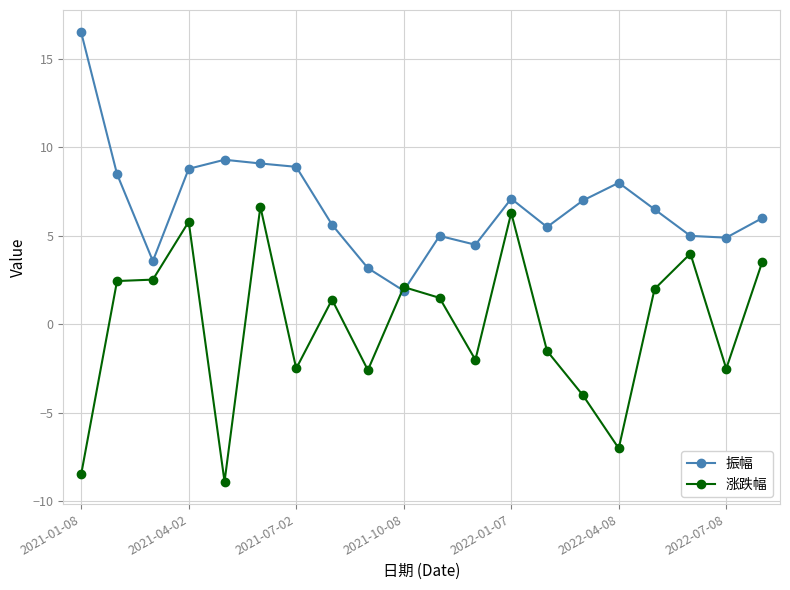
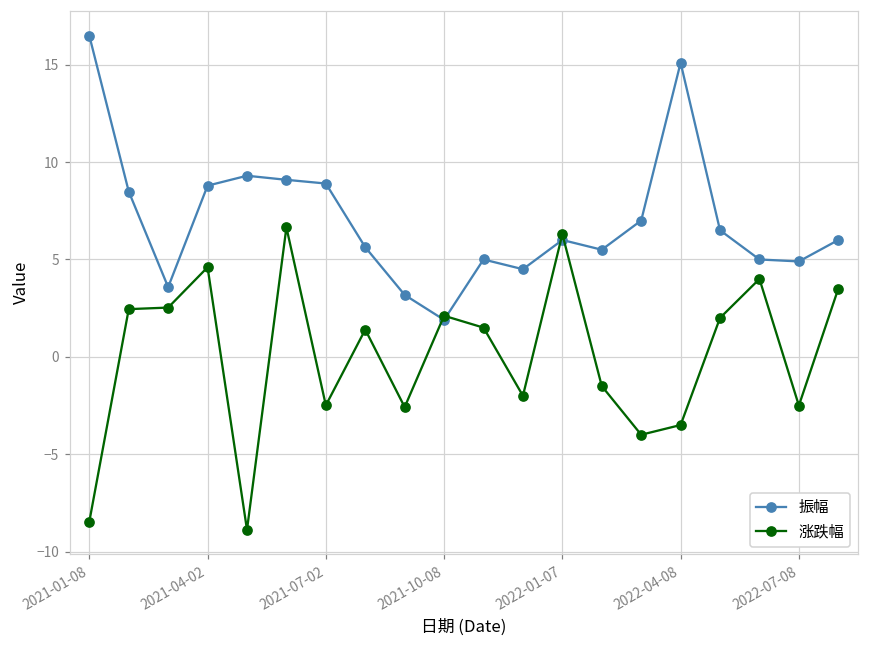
  {
    "振幅": {
      "2021-01-08": 16.5,
      "2021-04-02": 8.8,
      "2021-07-02": 8.9,
      "2021-10-08": 1.9,
-     "2022-01-07": 7.1,
-     "2022-04-08": 8.0,
+     "2022-01-07": 6.0,
+     "2022-04-08": 15.1,
      "2022-07-08": 4.9
    },
    "涨跌幅": {
      "2021-01-08": -8.5,
-     "2021-04-02": 5.8,
+     "2021-04-02": 4.6,
      "2021-07-02": -2.5,
      "2021-10-08": 2.1,
      "2022-01-07": 6.3,
-     "2022-04-08": -7.0,
+     "2022-04-08": -3.5,
      "2022-07-08": -2.5
    }
  }
